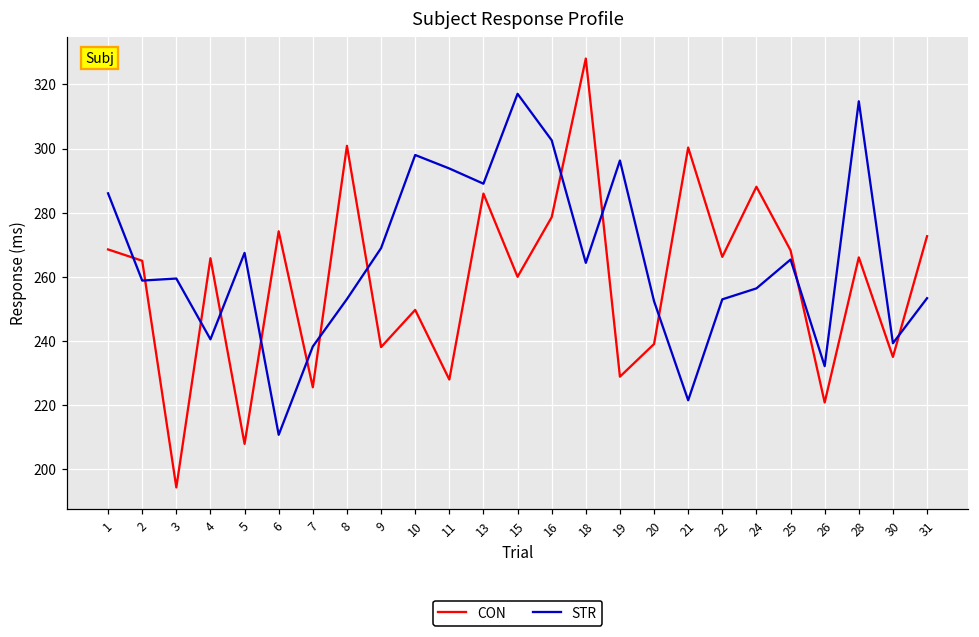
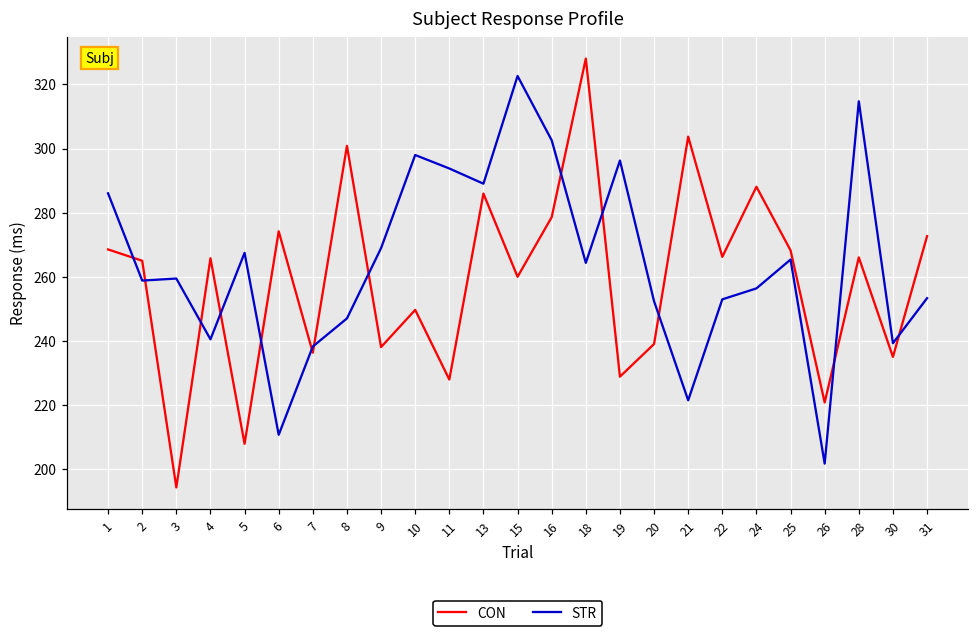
  {
    "CON": {
      "1": 269,
      "2": 265,
      "3": 194,
      "4": 266,
      "5": 208,
      "6": 274,
-     "7": 226,
+     "7": 236,
      "8": 301,
      "9": 238,
      "10": 250,
      "11": 228,
      "13": 286,
      "15": 260,
      "16": 279,
      "18": 328,
      "19": 229,
      "20": 239,
-     "21": 300,
+     "21": 304,
      "22": 266,
      "24": 288,
      "25": 268,
      "26": 221,
      "28": 266,
      "30": 235,
      "31": 273
    },
    "STR": {
      "1": 286,
      "2": 259,
      "3": 259,
      "4": 241,
      "5": 267,
      "6": 211,
      "7": 238,
-     "8": 253,
+     "8": 247,
      "9": 269,
      "10": 298,
      "11": 294,
      "13": 289,
-     "15": 317,
+     "15": 323,
      "16": 303,
      "18": 264,
      "19": 296,
      "20": 252,
      "21": 222,
      "22": 253,
      "24": 256,
      "25": 265,
-     "26": 232,
+     "26": 202,
      "28": 315,
      "30": 239,
      "31": 253
    }
  }
